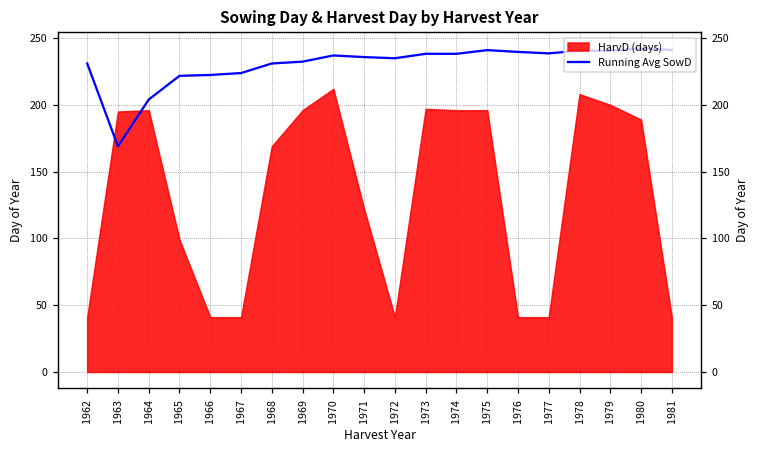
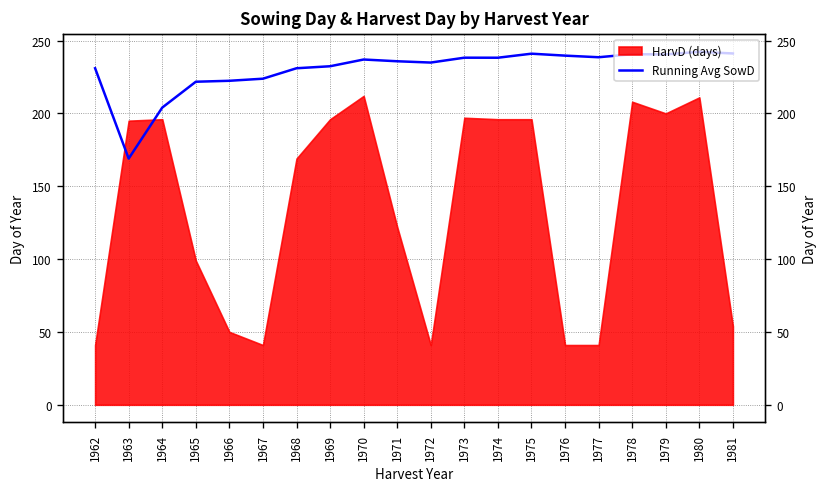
  {
    "Running Avg SowD": {
      "1962": 231,
      "1963": 169,
      "1964": 204,
      "1965": 222,
      "1966": 222,
      "1967": 224,
      "1968": 231,
      "1969": 232,
      "1970": 237,
      "1971": 236,
      "1972": 235,
      "1973": 238,
      "1974": 238,
      "1975": 241,
      "1976": 240,
      "1977": 239
    },
    "HarvD (days)": {
      "1962": 41,
      "1963": 195,
      "1964": 196,
      "1965": 99,
-     "1966": 41,
+     "1966": 50,
      "1967": 41,
      "1968": 169,
      "1969": 196,
      "1970": 212,
      "1971": 122,
      "1972": 41,
      "1973": 197,
      "1974": 196,
      "1975": 196,
      "1976": 41,
      "1977": 41,
      "1978": 208,
      "1979": 200,
-     "1980": 189,
-     "1981": 41
+     "1980": 211,
+     "1981": 54
    }
  }
